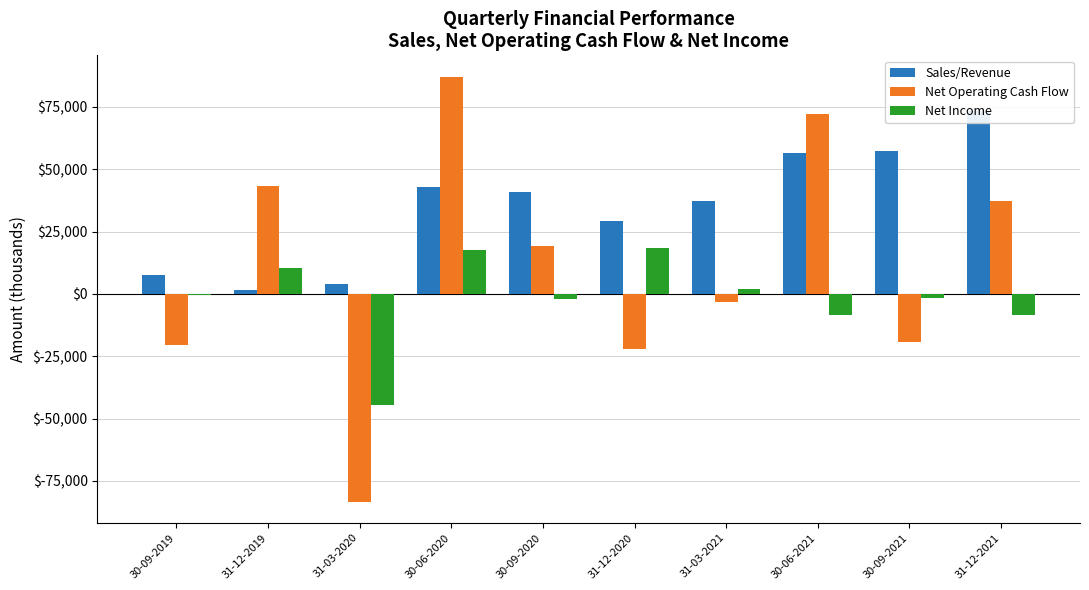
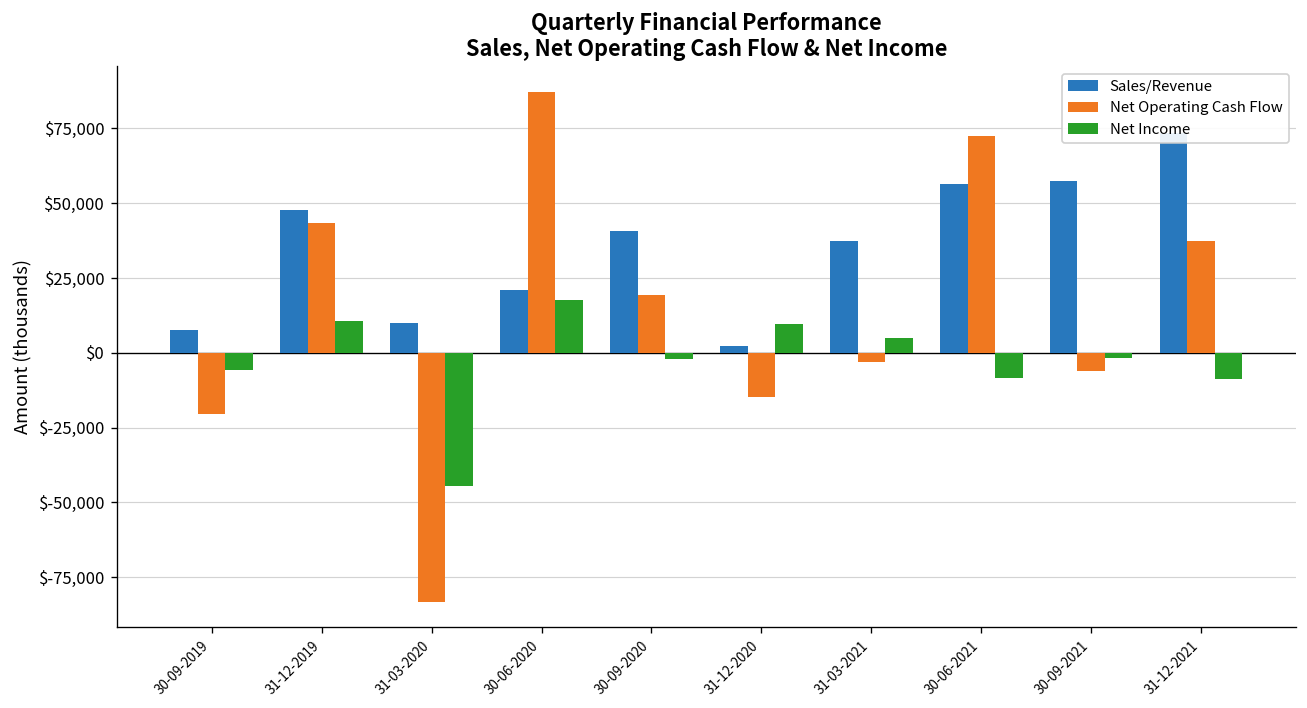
  {
    "Sales/Revenue": {
      "30-09-2019": "$8,000",
-     "31-12-2019": "$2,000",
-     "31-03-2020": "$4,000",
-     "30-06-2020": "$43,000",
+     "31-12-2019": "$48,000",
+     "31-03-2020": "$10,000",
+     "30-06-2020": "$21,000",
      "30-09-2020": "$41,000",
-     "31-12-2020": "$29,000",
+     "31-12-2020": "$2,000",
      "31-03-2021": "$37,000",
      "30-06-2021": "$56,000",
      "30-09-2021": "$57,000"
    },
    "Net Operating Cash Flow": {
      "30-09-2019": "$-21,000",
      "31-12-2019": "$43,000",
      "31-03-2020": "$-83,000",
      "30-06-2020": "$87,000",
      "30-09-2020": "$19,000",
-     "31-12-2020": "$-22,000",
+     "31-12-2020": "$-15,000",
      "31-03-2021": "$-3,000",
      "30-06-2021": "$72,000",
-     "30-09-2021": "$-19,000",
+     "30-09-2021": "$-6,000",
      "31-12-2021": "$37,000"
    },
    "Net Income": {
-     "30-09-2019": "$0",
+     "30-09-2019": "$-6,000",
      "31-12-2019": "$11,000",
      "31-03-2020": "$-44,000",
      "30-06-2020": "$18,000",
      "30-09-2020": "$-2,000",
-     "31-12-2020": "$19,000",
-     "31-03-2021": "$2,000",
+     "31-12-2020": "$9,000",
+     "31-03-2021": "$5,000",
      "30-06-2021": "$-9,000",
      "30-09-2021": "$-2,000",
      "31-12-2021": "$-9,000"
    }
  }
